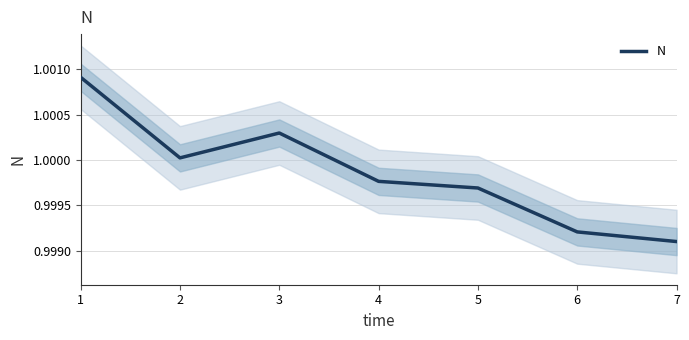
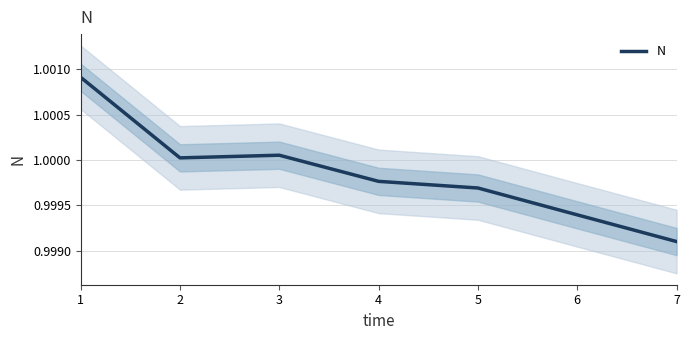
  {
    "N": {
      "1": 1.0009,
      "2": 1.0000,
-     "3": 1.0003,
+     "3": 1.0001,
      "4": 0.9998,
      "5": 0.9997,
-     "6": 0.9992,
+     "6": 0.9994,
      "7": 0.9991
    }
  }
